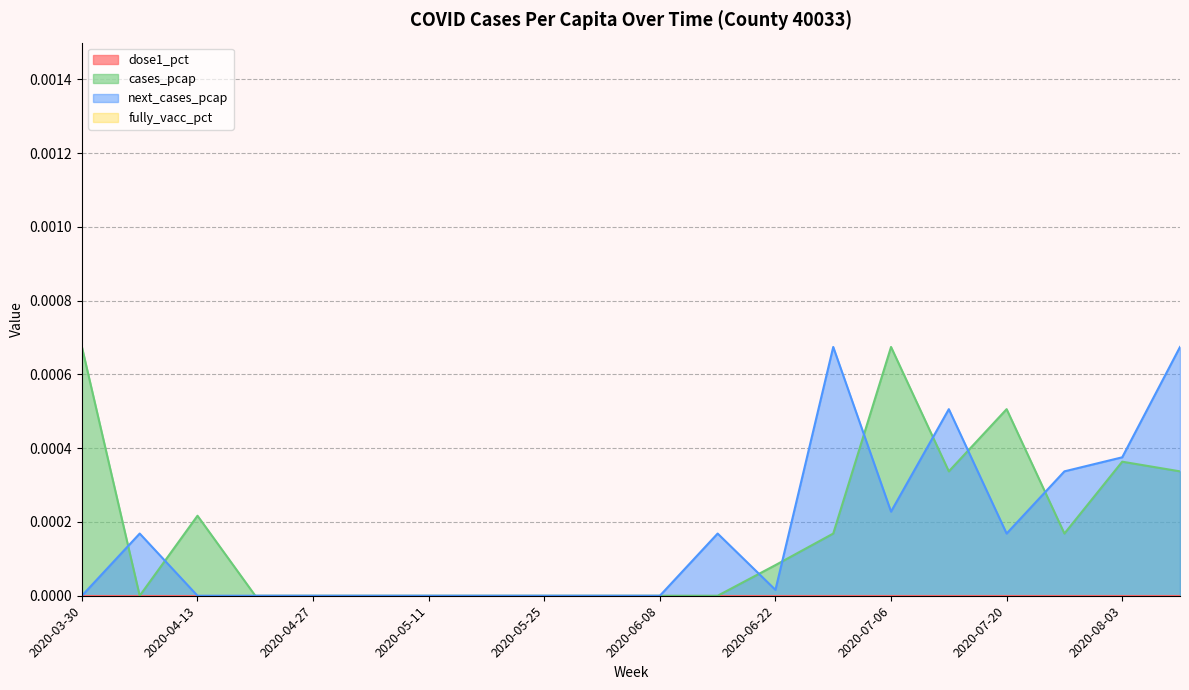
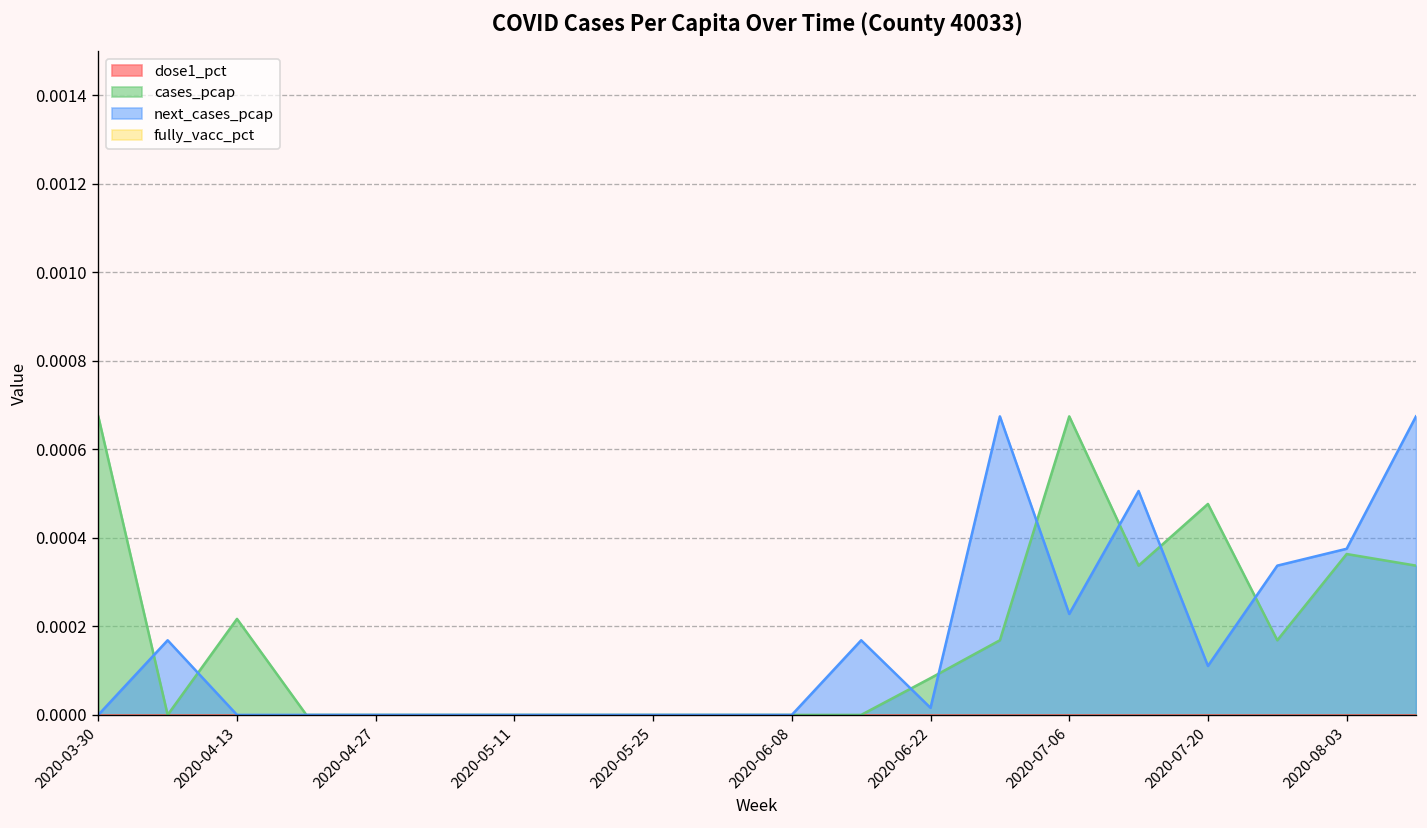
  {
    "fully_vacc_pct": {
      "2020-06-22": 0.00000,
      "2020-07-06": 0.00000,
      "2020-07-20": 0.00000,
      "2020-08-03": 0.00000
    },
    "cases_pcap": {
      "2020-03-30": 0.00067,
      "2020-04-13": 0.00022,
      "2020-06-22": 0.00008,
      "2020-07-06": 0.00067,
-     "2020-07-20": 0.00051,
+     "2020-07-20": 0.00048,
      "2020-08-03": 0.00036
    },
    "next_cases_pcap": {
      "2020-06-22": 0.00002,
      "2020-07-06": 0.00023,
-     "2020-07-20": 0.00017,
+     "2020-07-20": 0.00011,
      "2020-08-03": 0.00038
    }
  }
